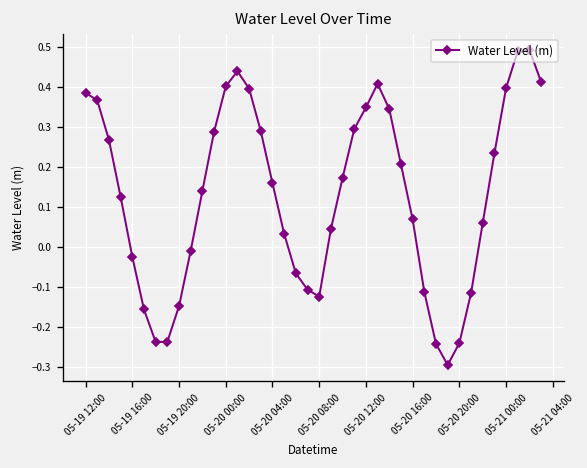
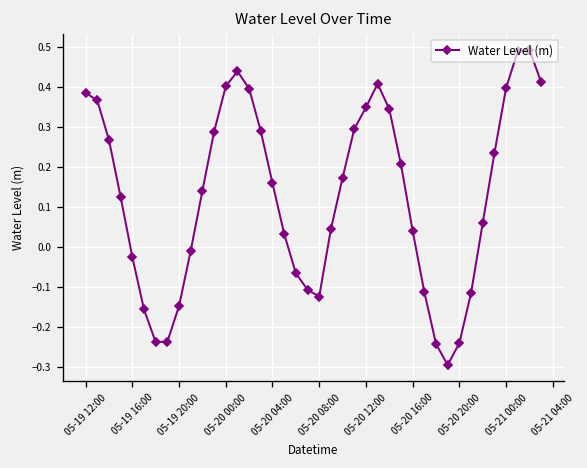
  {
    "05-19 12:00": 0.39,
    "05-19 16:00": -0.02,
    "05-19 20:00": -0.15,
    "05-20 00:00": 0.40,
    "05-20 04:00": 0.16,
    "05-20 08:00": -0.12,
    "05-20 12:00": 0.35,
-   "05-20 16:00": 0.07,
+   "05-20 16:00": 0.04,
    "05-20 20:00": -0.24,
    "05-21 00:00": 0.40
  }
